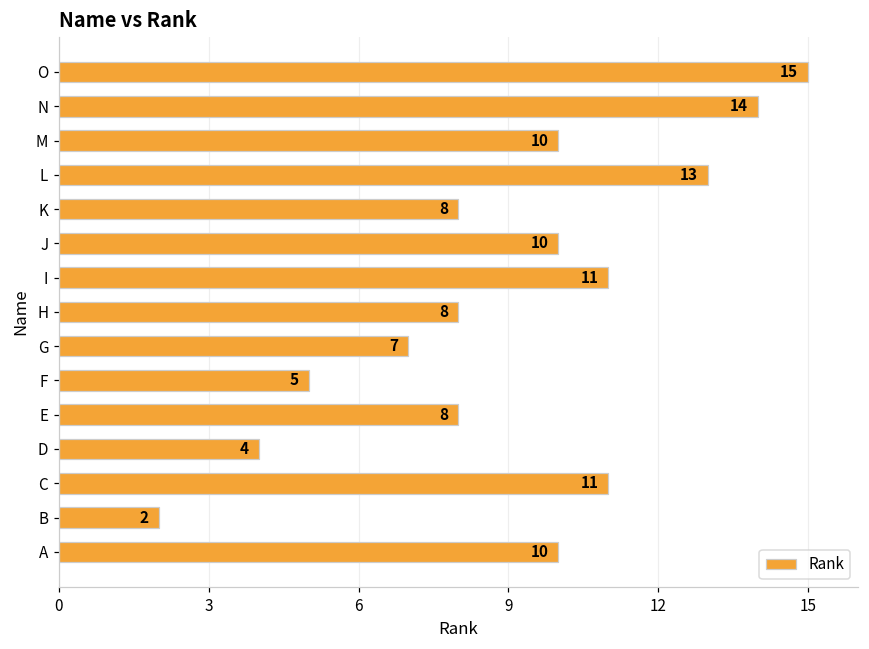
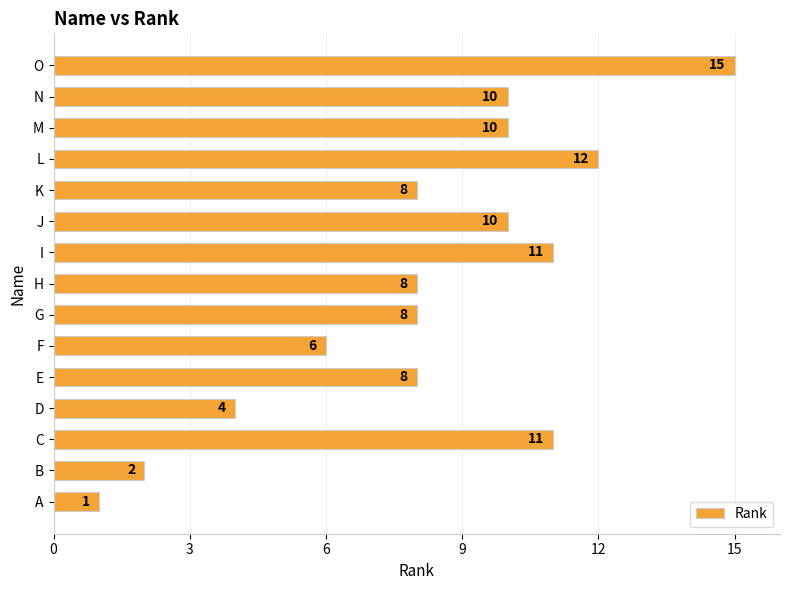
  {
    "O": 15,
-   "N": 14,
+   "N": 10,
    "M": 10,
-   "L": 13,
+   "L": 12,
    "K": 8,
    "J": 10,
    "I": 11,
    "H": 8,
-   "G": 7,
-   "F": 5,
+   "G": 8,
+   "F": 6,
    "E": 8,
    "D": 4,
    "C": 11,
    "B": 2,
-   "A": 10
+   "A": 1
  }
